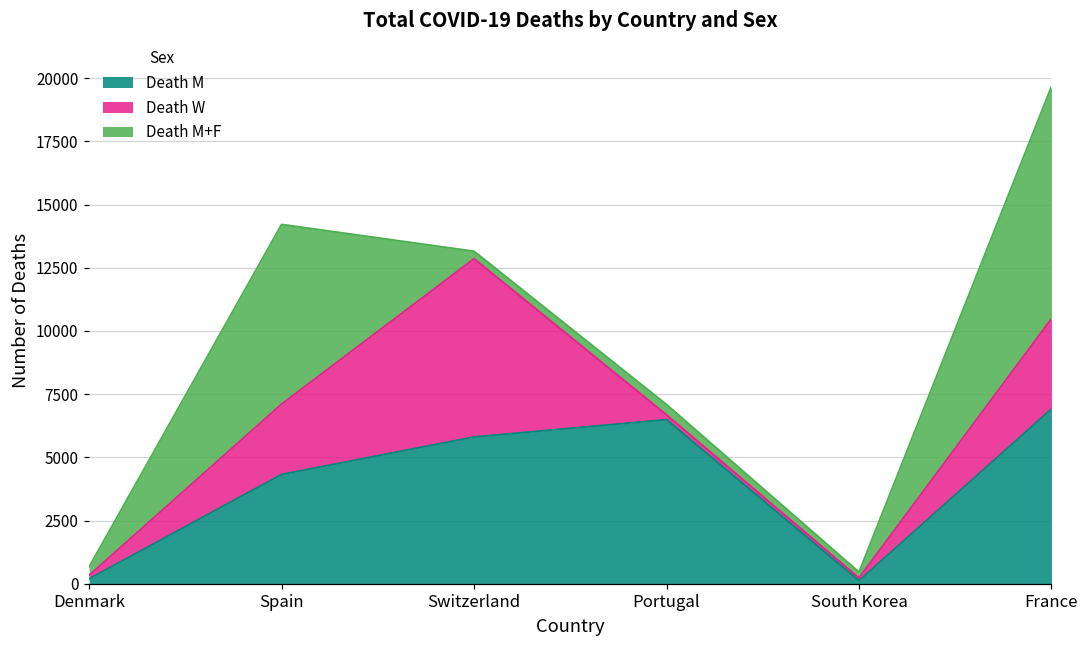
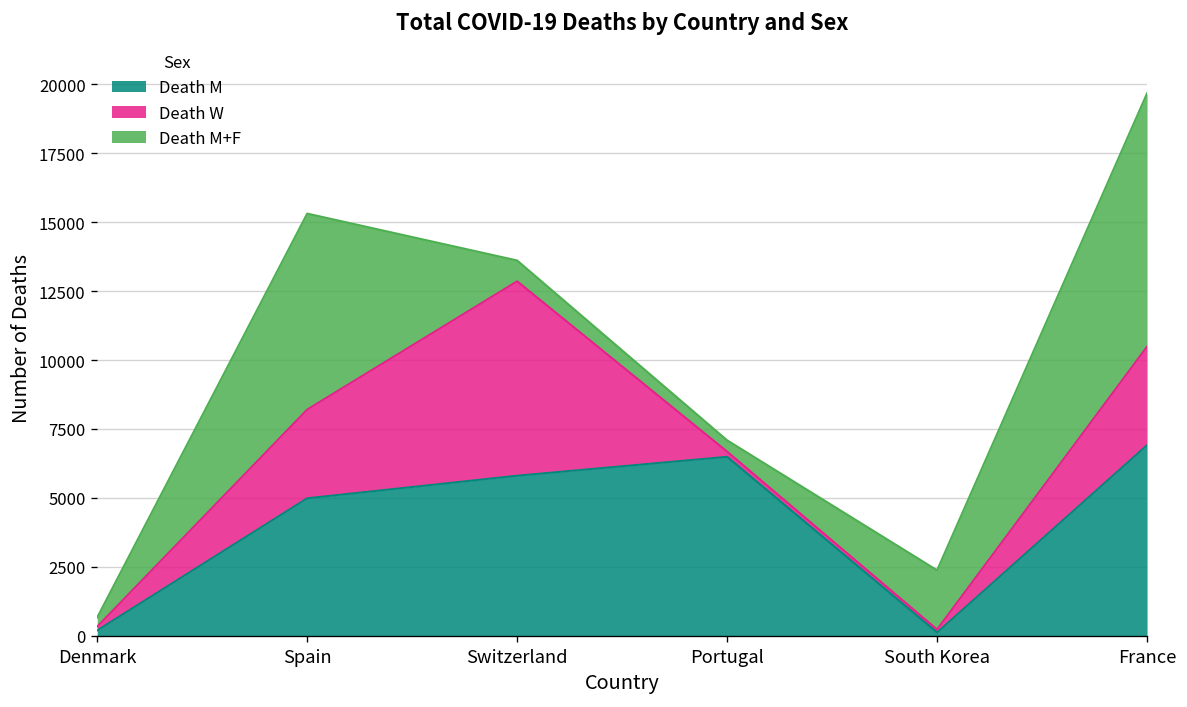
  {
    "Death M": {
      "Denmark": 200,
-     "Spain": 4300,
+     "Spain": 5000,
      "Switzerland": 5800,
      "Portugal": 6500,
      "France": 6900
    },
    "Death W": {
      "Denmark": 100,
-     "Spain": 2800,
+     "Spain": 3200,
      "Switzerland": 7000,
      "Portugal": 200,
      "France": 3600
    },
    "Death M+F": {
      "Denmark": 300,
      "Spain": 7100,
-     "Switzerland": 300,
+     "Switzerland": 800,
      "Portugal": 400,
-     "South Korea": 200,
+     "South Korea": 2100,
      "France": 9200
    }
  }
